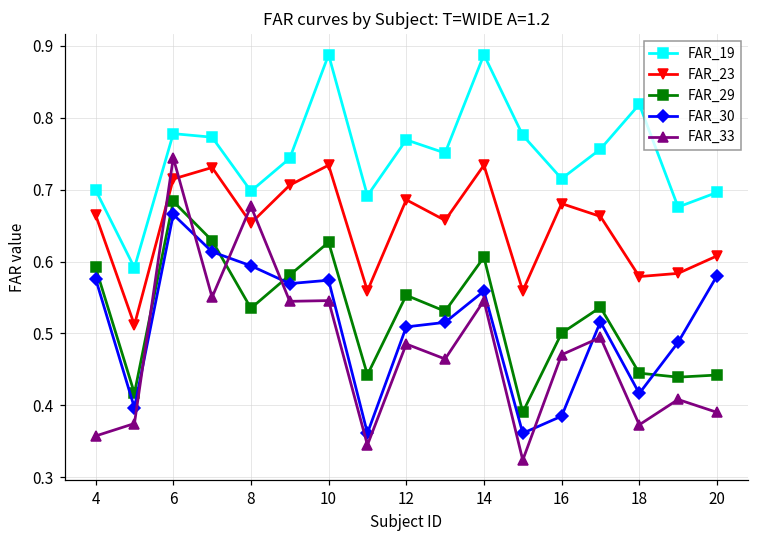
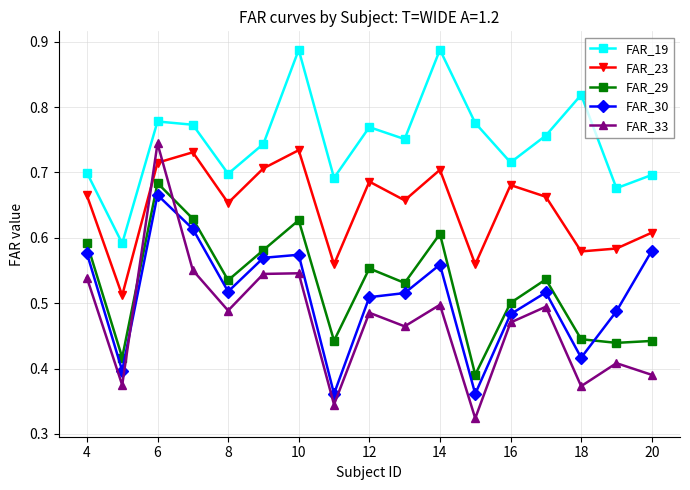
  {
    "FAR_19": {
      "4": 0.70,
      "6": 0.78,
      "8": 0.70,
      "10": 0.89,
      "12": 0.77,
      "14": 0.89,
      "16": 0.72,
      "18": 0.82,
      "20": 0.70
    },
    "FAR_23": {
      "4": 0.66,
      "6": 0.71,
      "8": 0.65,
      "10": 0.73,
      "12": 0.69,
-     "14": 0.73,
+     "14": 0.70,
      "16": 0.68,
      "18": 0.58,
      "20": 0.61
    },
    "FAR_29": {
      "4": 0.59,
      "6": 0.68,
      "8": 0.54,
      "10": 0.63,
      "12": 0.55,
      "14": 0.61,
      "16": 0.50,
      "18": 0.44,
      "20": 0.44
    },
    "FAR_30": {
      "4": 0.58,
      "6": 0.67,
-     "8": 0.59,
+     "8": 0.52,
      "10": 0.57,
      "12": 0.51,
      "14": 0.56,
-     "16": 0.39,
+     "16": 0.48,
      "18": 0.42,
      "20": 0.58
    },
    "FAR_33": {
-     "4": 0.36,
+     "4": 0.54,
      "6": 0.74,
-     "8": 0.68,
+     "8": 0.49,
      "10": 0.55,
      "12": 0.49,
-     "14": 0.55,
+     "14": 0.50,
      "16": 0.47,
      "18": 0.37,
      "20": 0.39
    }
  }
